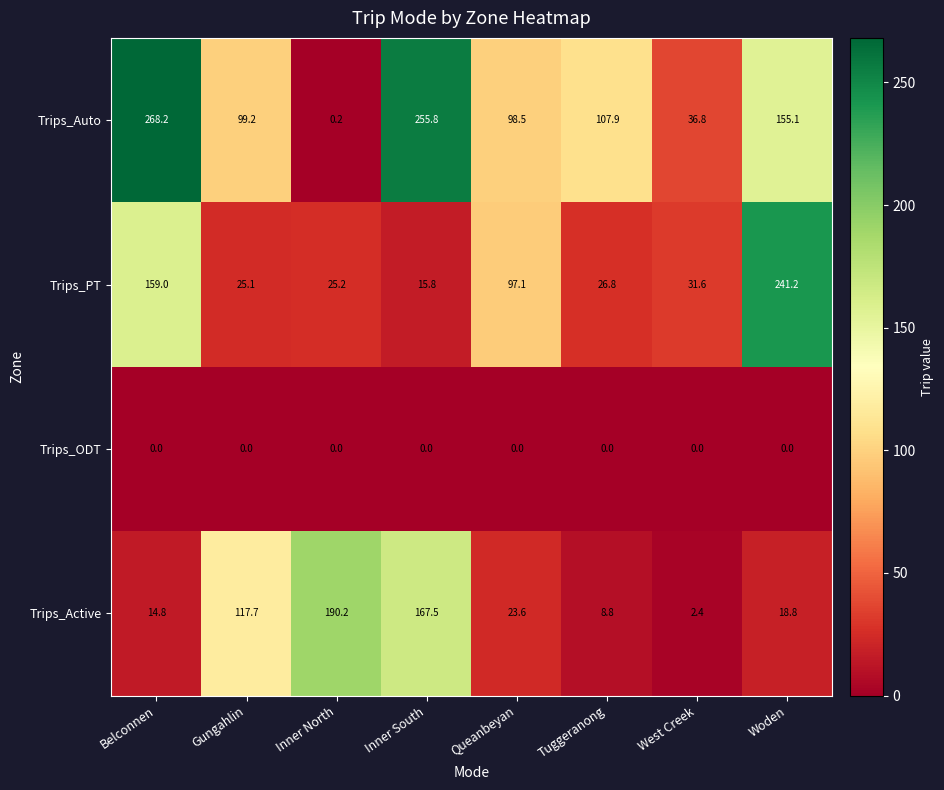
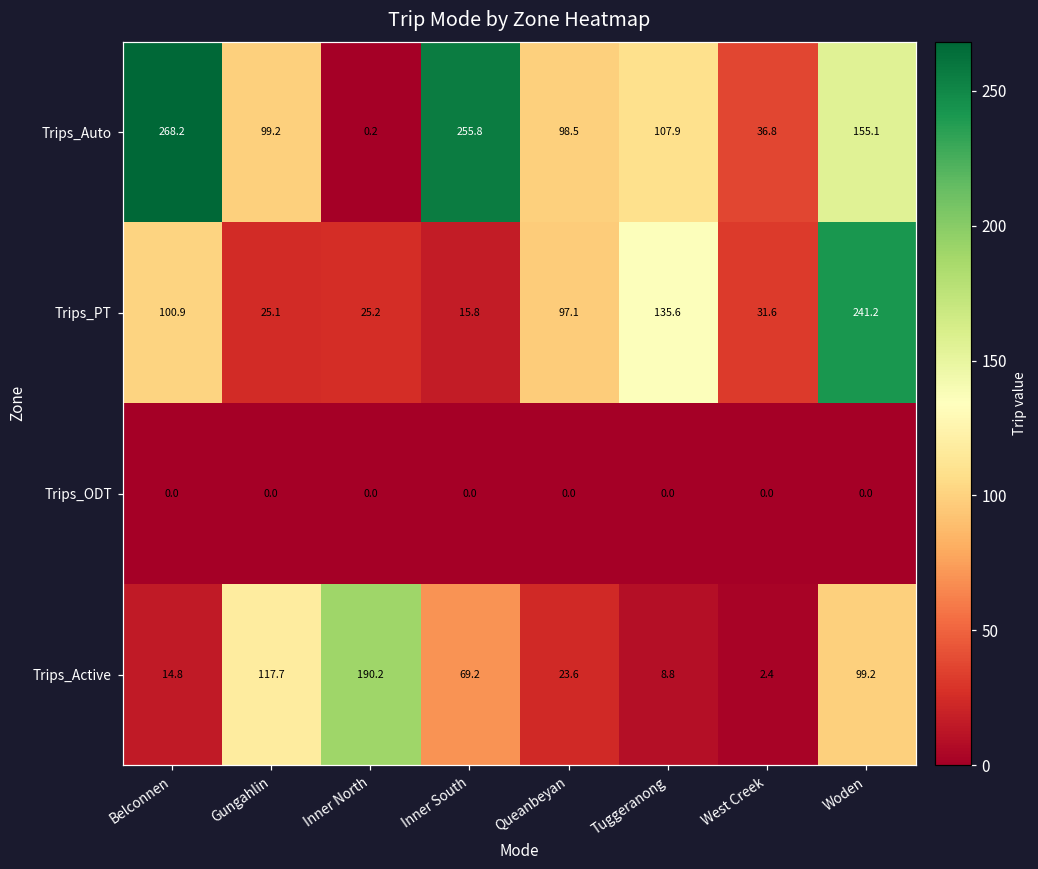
  {
    "Trips_Auto": {
      "Belconnen": 268.2,
      "Gungahlin": 99.2,
      "Inner North": 0.2,
      "Inner South": 255.8,
      "Queanbeyan": 98.5,
      "Tuggeranong": 107.9,
      "West Creek": 36.8,
      "Woden": 155.1
    },
    "Trips_PT": {
-     "Belconnen": 159.0,
+     "Belconnen": 100.9,
      "Gungahlin": 25.1,
      "Inner North": 25.2,
      "Inner South": 15.8,
      "Queanbeyan": 97.1,
-     "Tuggeranong": 26.8,
+     "Tuggeranong": 135.6,
      "West Creek": 31.6,
      "Woden": 241.2
    },
    "Trips_ODT": {
      "Belconnen": 0.0,
      "Gungahlin": 0.0,
      "Inner North": 0.0,
      "Inner South": 0.0,
      "Queanbeyan": 0.0,
      "Tuggeranong": 0.0,
      "West Creek": 0.0,
      "Woden": 0.0
    },
    "Trips_Active": {
      "Belconnen": 14.8,
      "Gungahlin": 117.7,
      "Inner North": 190.2,
-     "Inner South": 167.5,
+     "Inner South": 69.2,
      "Queanbeyan": 23.6,
      "Tuggeranong": 8.8,
      "West Creek": 2.4,
-     "Woden": 18.8
+     "Woden": 99.2
    }
  }
